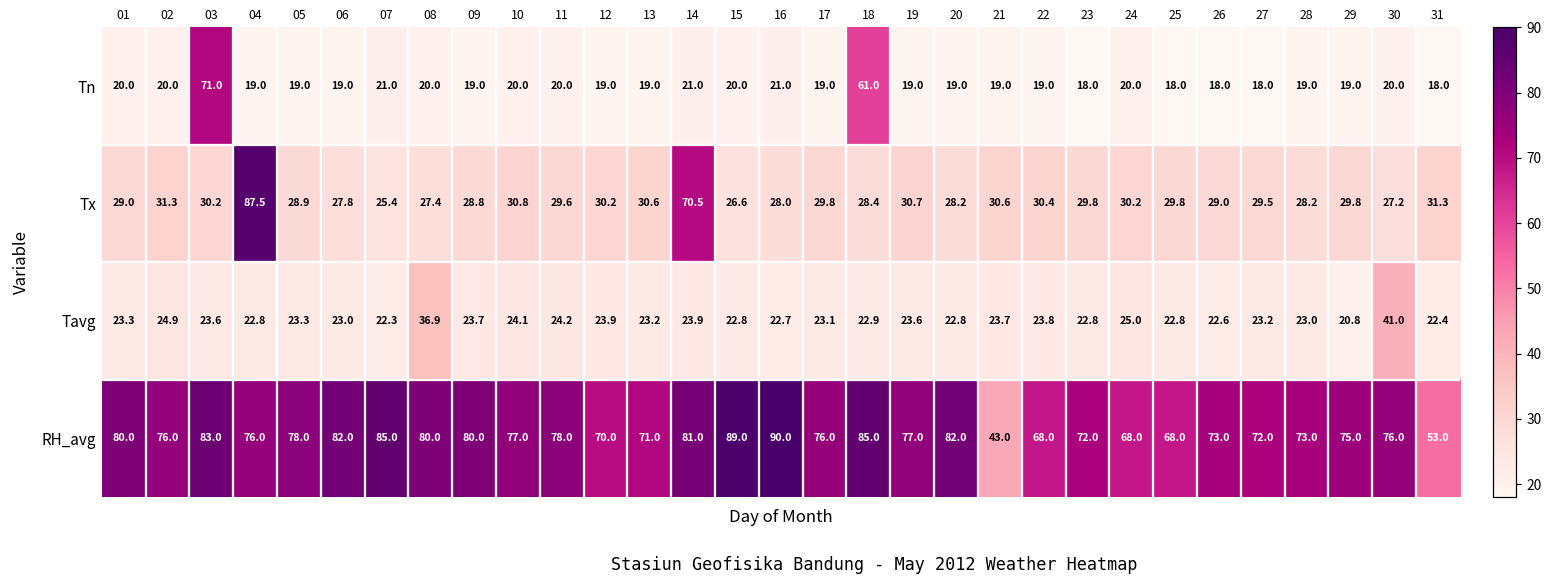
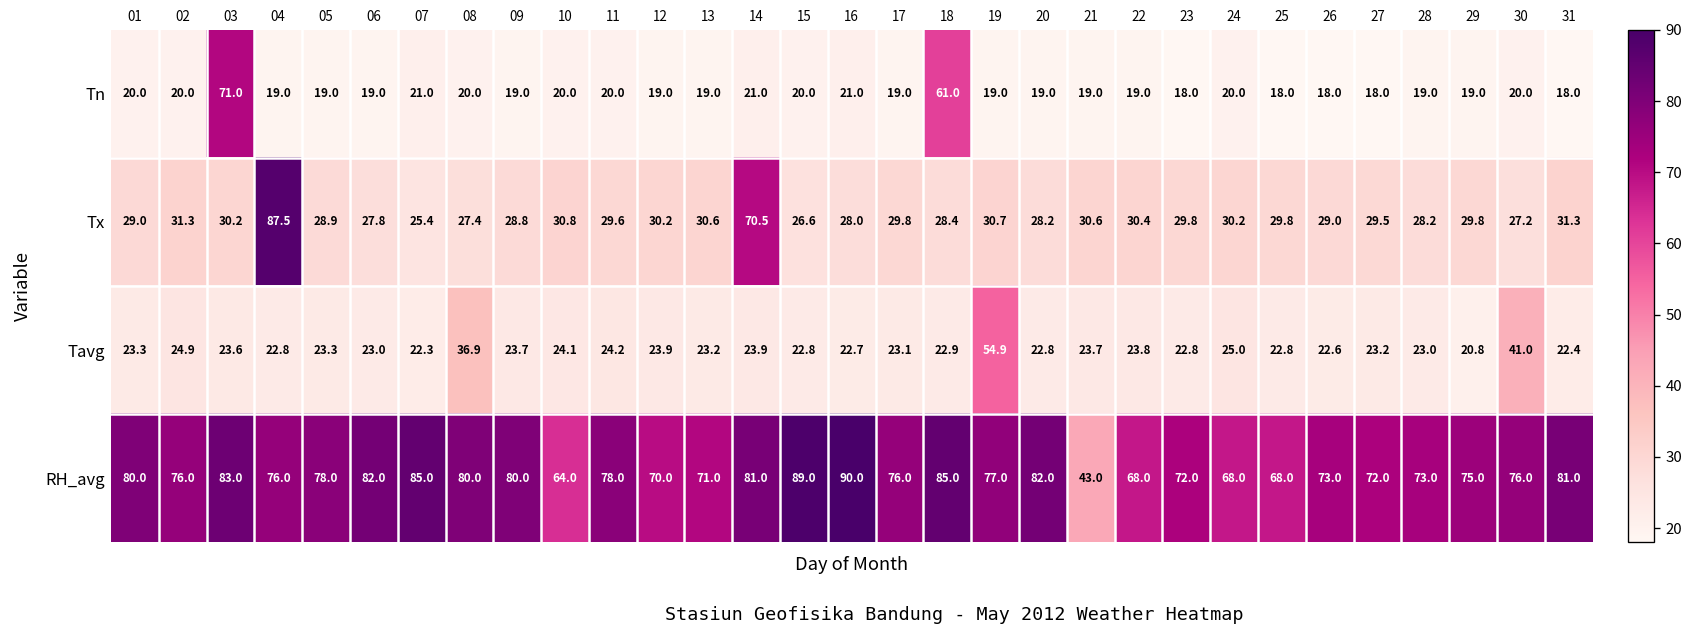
  {
    "Tn": {
      "01": 20.0,
      "02": 20.0,
      "03": 71.0,
      "04": 19.0,
      "05": 19.0,
      "06": 19.0,
      "07": 21.0,
      "08": 20.0,
      "09": 19.0,
      "10": 20.0,
      "11": 20.0,
      "12": 19.0,
      "13": 19.0,
      "14": 21.0,
      "15": 20.0,
      "16": 21.0,
      "17": 19.0,
      "18": 61.0,
      "19": 19.0,
      "20": 19.0,
      "21": 19.0,
      "22": 19.0,
      "23": 18.0,
      "24": 20.0,
      "25": 18.0,
      "26": 18.0,
      "27": 18.0,
      "28": 19.0,
      "29": 19.0,
      "30": 20.0,
      "31": 18.0
    },
    "Tx": {
      "01": 29.0,
      "02": 31.3,
      "03": 30.2,
      "04": 87.5,
      "05": 28.9,
      "06": 27.8,
      "07": 25.4,
      "08": 27.4,
      "09": 28.8,
      "10": 30.8,
      "11": 29.6,
      "12": 30.2,
      "13": 30.6,
      "14": 70.5,
      "15": 26.6,
      "16": 28.0,
      "17": 29.8,
      "18": 28.4,
      "19": 30.7,
      "20": 28.2,
      "21": 30.6,
      "22": 30.4,
      "23": 29.8,
      "24": 30.2,
      "25": 29.8,
      "26": 29.0,
      "27": 29.5,
      "28": 28.2,
      "29": 29.8,
      "30": 27.2,
      "31": 31.3
    },
    "Tavg": {
      "01": 23.3,
      "02": 24.9,
      "03": 23.6,
      "04": 22.8,
      "05": 23.3,
      "06": 23.0,
      "07": 22.3,
      "08": 36.9,
      "09": 23.7,
      "10": 24.1,
      "11": 24.2,
      "12": 23.9,
      "13": 23.2,
      "14": 23.9,
      "15": 22.8,
      "16": 22.7,
      "17": 23.1,
      "18": 22.9,
-     "19": 23.6,
+     "19": 54.9,
      "20": 22.8,
      "21": 23.7,
      "22": 23.8,
      "23": 22.8,
      "24": 25.0,
      "25": 22.8,
      "26": 22.6,
      "27": 23.2,
      "28": 23.0,
      "29": 20.8,
      "30": 41.0,
      "31": 22.4
    },
    "RH_avg": {
      "01": 80.0,
      "02": 76.0,
      "03": 83.0,
      "04": 76.0,
      "05": 78.0,
      "06": 82.0,
      "07": 85.0,
      "08": 80.0,
      "09": 80.0,
-     "10": 77.0,
+     "10": 64.0,
      "11": 78.0,
      "12": 70.0,
      "13": 71.0,
      "14": 81.0,
      "15": 89.0,
      "16": 90.0,
      "17": 76.0,
      "18": 85.0,
      "19": 77.0,
      "20": 82.0,
      "21": 43.0,
      "22": 68.0,
      "23": 72.0,
      "24": 68.0,
      "25": 68.0,
      "26": 73.0,
      "27": 72.0,
      "28": 73.0,
      "29": 75.0,
      "30": 76.0,
-     "31": 53.0
+     "31": 81.0
    }
  }
